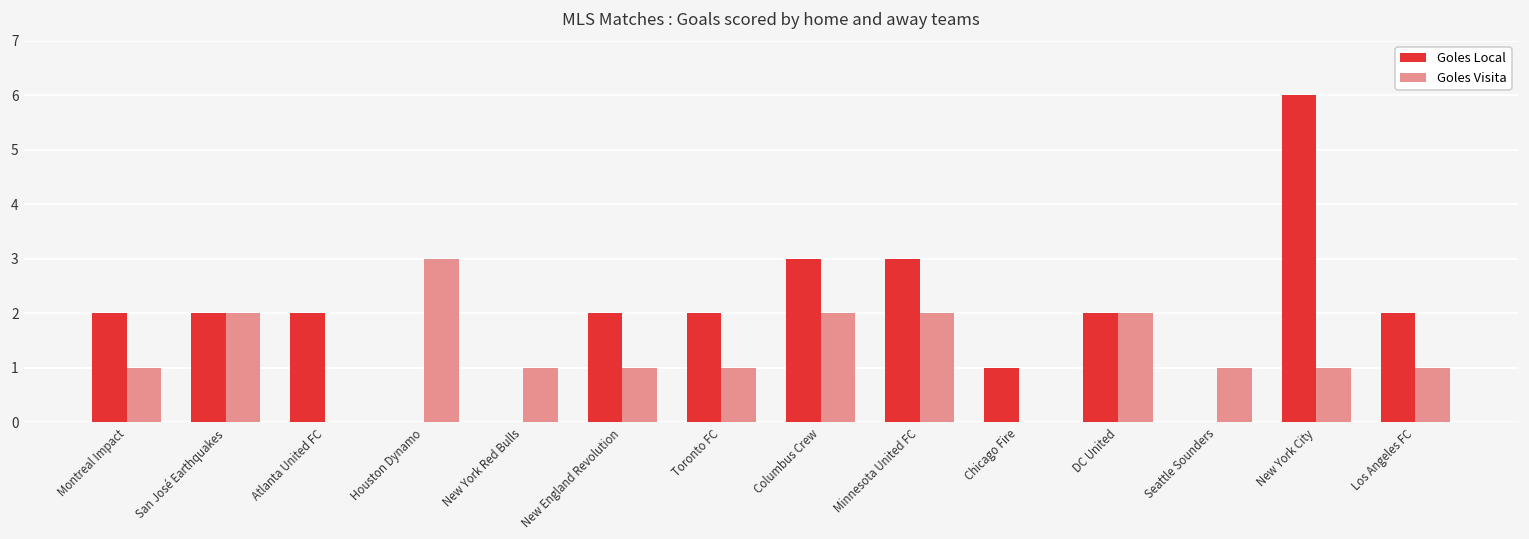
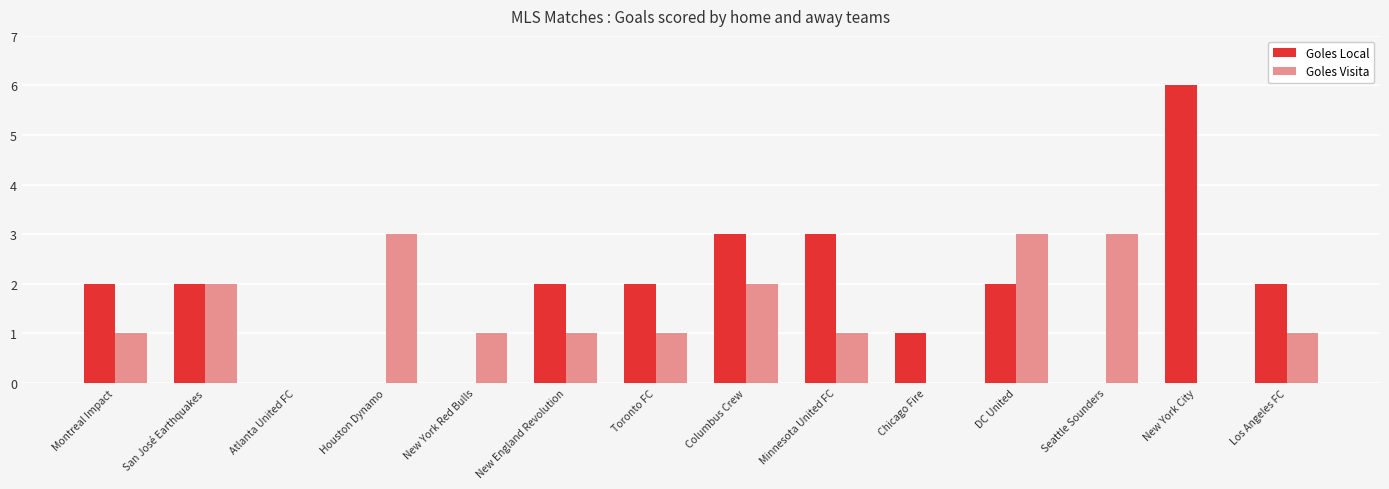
  {
    "Goles Local": {
      "Montreal Impact": 2,
      "San José Earthquakes": 2,
-     "Atlanta United FC": 2,
+     "Atlanta United FC": 0,
      "Houston Dynamo": 0,
      "New York Red Bulls": 0,
      "New England Revolution": 2,
      "Toronto FC": 2,
      "Columbus Crew": 3,
      "Minnesota United FC": 3,
      "Chicago Fire": 1,
      "DC United": 2,
      "Seattle Sounders": 0,
      "New York City": 6,
      "Los Angeles FC": 2
    },
    "Goles Visita": {
      "Montreal Impact": 1,
      "San José Earthquakes": 2,
      "Atlanta United FC": 0,
      "Houston Dynamo": 3,
      "New York Red Bulls": 1,
      "New England Revolution": 1,
      "Toronto FC": 1,
      "Columbus Crew": 2,
-     "Minnesota United FC": 2,
+     "Minnesota United FC": 1,
      "Chicago Fire": 0,
-     "DC United": 2,
-     "Seattle Sounders": 1,
-     "New York City": 1,
+     "DC United": 3,
+     "Seattle Sounders": 3,
+     "New York City": 0,
      "Los Angeles FC": 1
    }
  }
